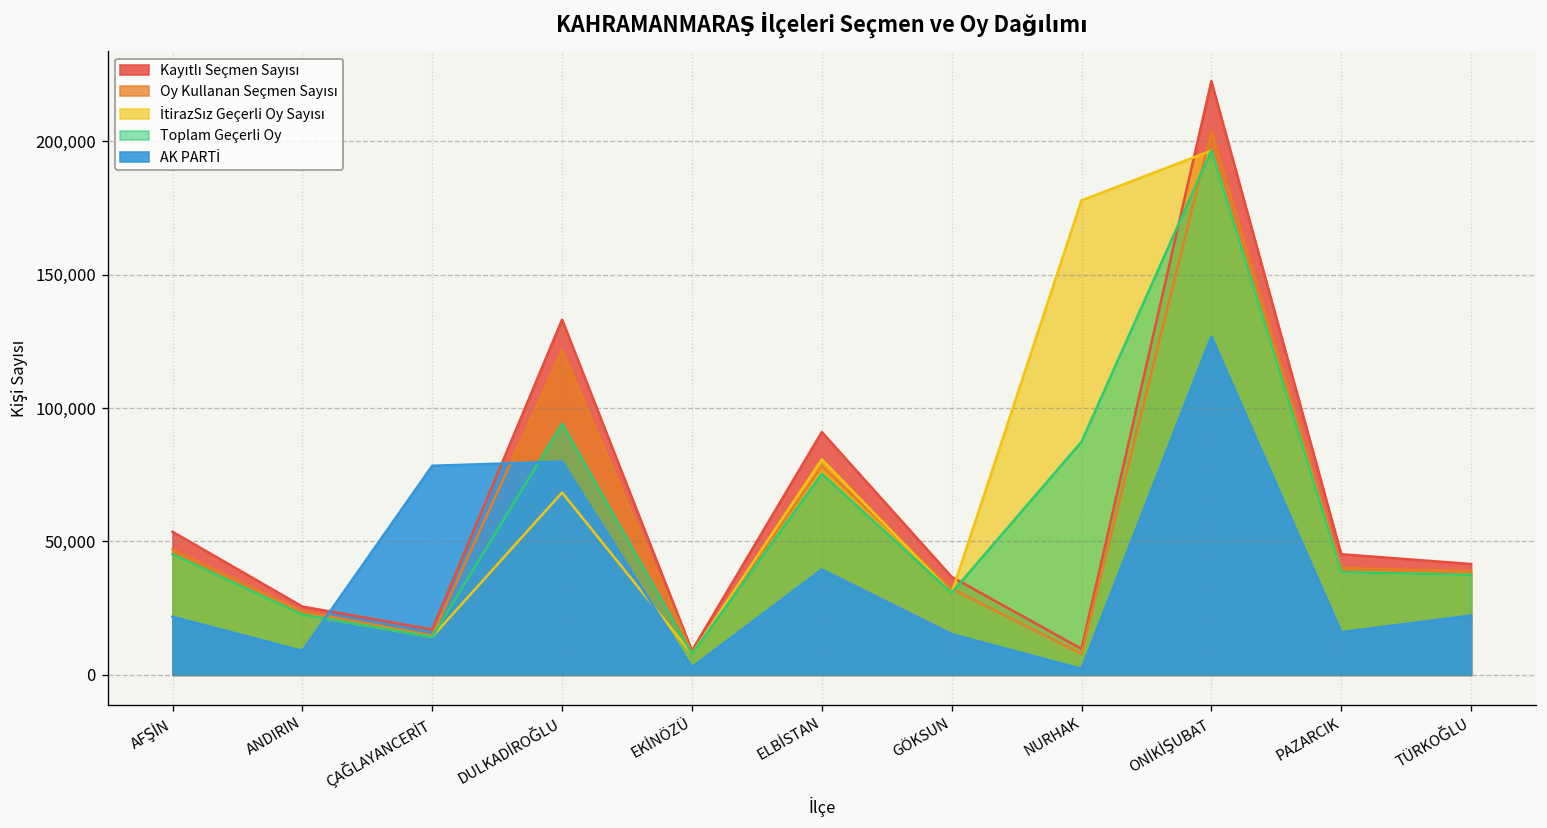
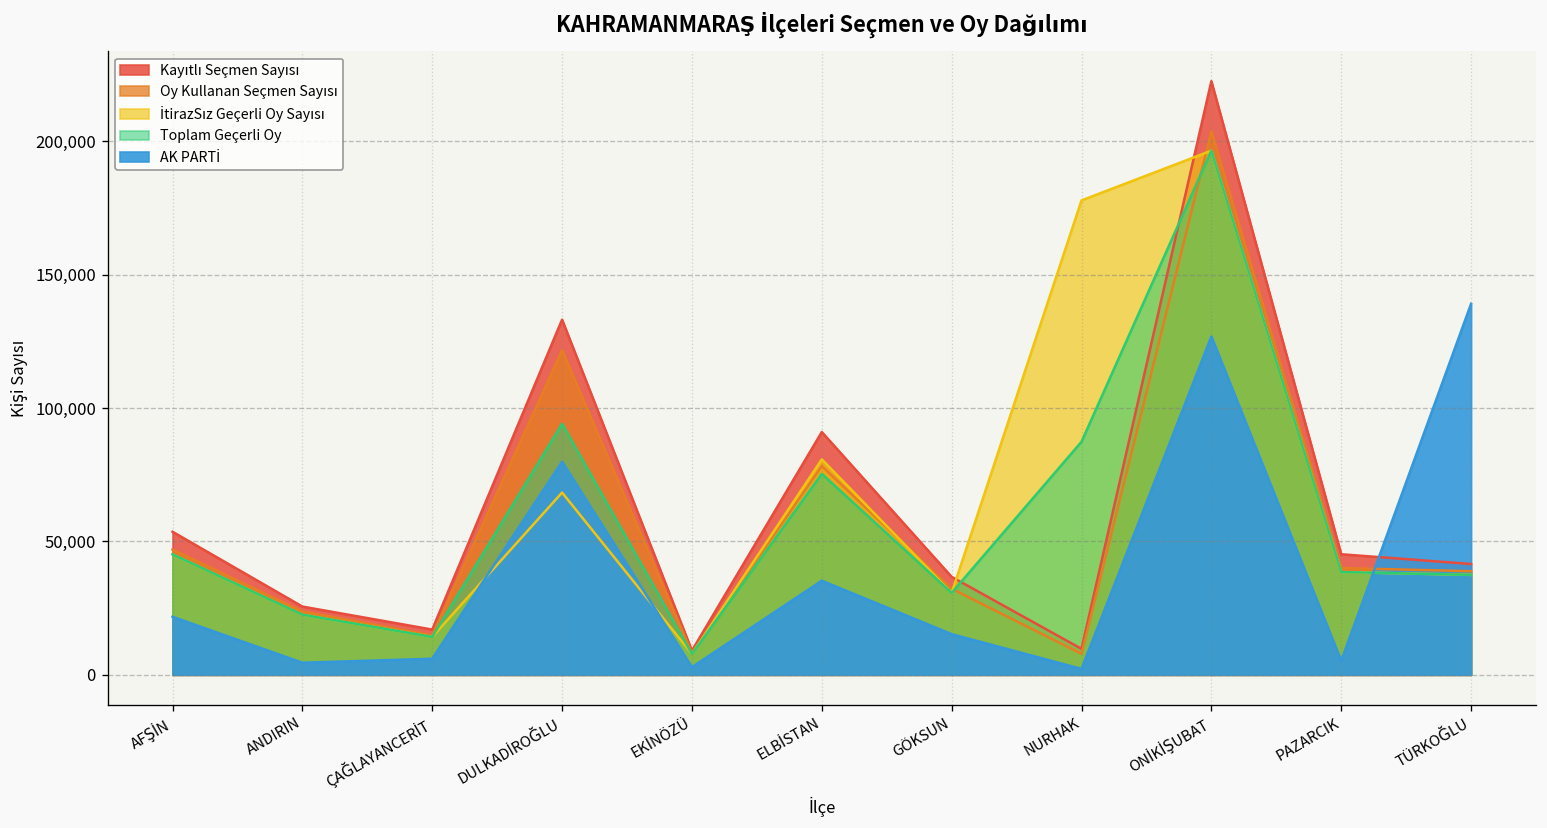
  {
    "İtirazSız Geçerli Oy Sayısı": {
      "DULKADİROĞLU": "68,000",
      "ELBİSTAN": "81,000",
      "NURHAK": "178,000"
    },
    "Toplam Geçerli Oy": {
      "DULKADİROĞLU": "94,000",
      "ELBİSTAN": "75,000",
      "NURHAK": "87,000"
    },
    "AK PARTİ": {
      "AFŞİN": "22,000",
-     "ANDIRIN": "9,000",
-     "ÇAĞLAYANCERİT": "78,000",
+     "ANDIRIN": "5,000",
+     "ÇAĞLAYANCERİT": "6,000",
      "DULKADİROĞLU": "80,000",
      "EKİNÖZÜ": "3,000",
-     "ELBİSTAN": "39,000",
+     "ELBİSTAN": "35,000",
      "GÖKSUN": "15,000",
      "NURHAK": "2,000",
      "ONİKİŞUBAT": "127,000",
-     "PAZARCIK": "16,000",
-     "TÜRKOĞLU": "22,000"
+     "PAZARCIK": "5,000",
+     "TÜRKOĞLU": "139,000"
    }
  }
